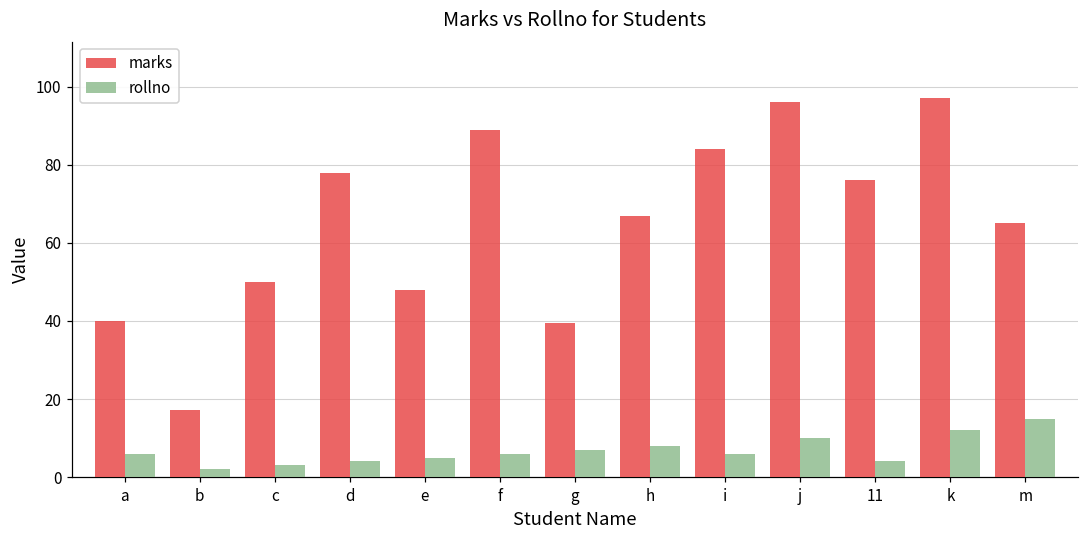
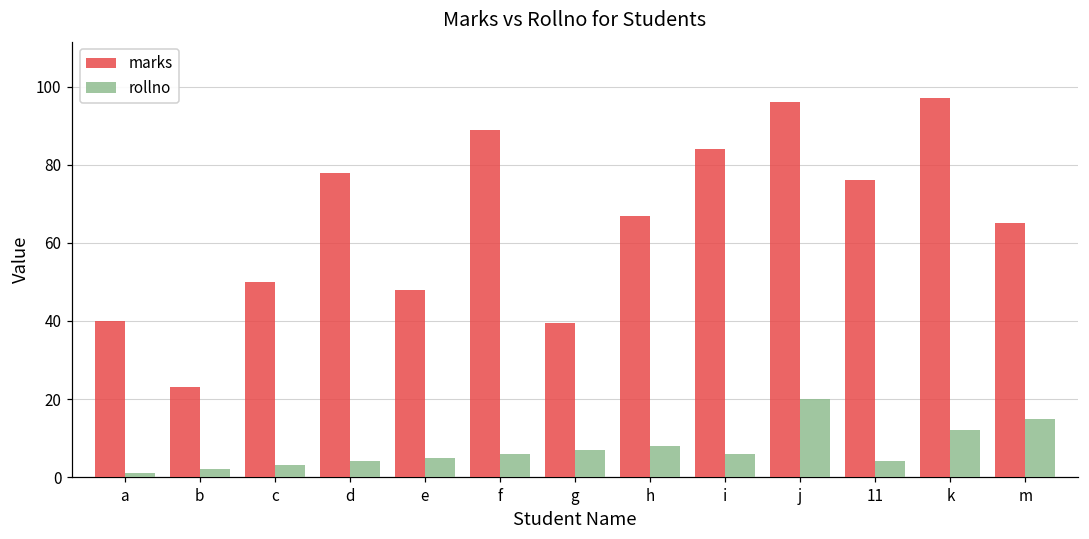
  {
    "marks": {
      "a": 40,
-     "b": 17,
+     "b": 23,
      "c": 50,
      "d": 78,
      "e": 48,
      "f": 89,
      "g": 40,
      "h": 67,
      "i": 84,
      "j": 96,
      "11": 76,
      "k": 97,
      "m": 65
    },
    "rollno": {
-     "a": 6,
+     "a": 1,
      "b": 2,
      "c": 3,
      "d": 4,
      "e": 5,
      "f": 6,
      "g": 7,
      "h": 8,
      "i": 6,
-     "j": 10,
+     "j": 20,
      "11": 4,
      "k": 12,
      "m": 15
    }
  }
